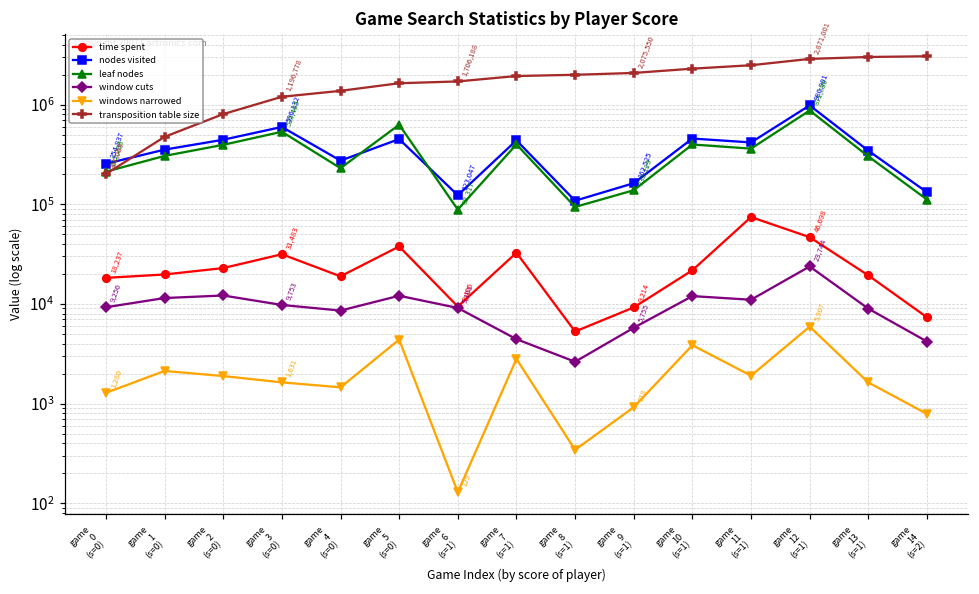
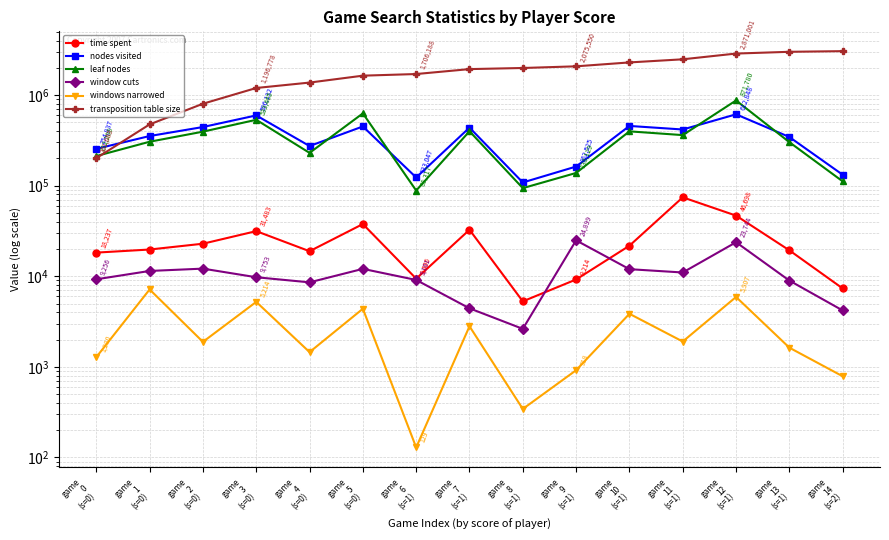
  {
    "time spent": {
      "game 0 (s=0)": "18,237",
      "game 3 (s=0)": "31,483",
      "game 9 (s=1)": "9,214",
      "game 12 (s=1)": "46,698"
    },
    "nodes visited": {
-     "game 12 (s=1)": "980,901"
+     "game 12 (s=1)": "612,848"
    },
    "leaf nodes": {
      "game 1 (s=0)": "310000",
      "game 2 (s=0)": "400000",
      "game 4 (s=0)": "230000",
      "game 5 (s=0)": "600000",
      "game 7 (s=1)": "400000",
      "game 8 (s=1)": "90000",
      "game 10 (s=1)": "400000",
      "game 11 (s=1)": "360000",
      "game 13 (s=1)": "300000",
      "game 14 (s=2)": "110000"
    },
    "window cuts": {
      "game 0 (s=0)": "9,256",
      "game 3 (s=0)": "9,753",
-     "game 9 (s=1)": "5,755",
+     "game 9 (s=1)": "24,899",
      "game 12 (s=1)": "23,744"
    },
    "windows narrowed": {
      "game 0 (s=0)": "1,280",
-     "game 1 (s=0)": "2100",
-     "game 3 (s=0)": "1,631",
+     "game 1 (s=0)": "7000",
+     "game 3 (s=0)": "5,214",
      "game 6 (s=1)": "129",
      "game 9 (s=1)": "918",
      "game 12 (s=1)": "5,907"
    },
    "transposition table size": {
      "game 3 (s=0)": "1,196,778",
      "game 6 (s=1)": "1,706,188",
      "game 9 (s=1)": "2,075,550",
      "game 12 (s=1)": "2,871,001"
    }
  }
